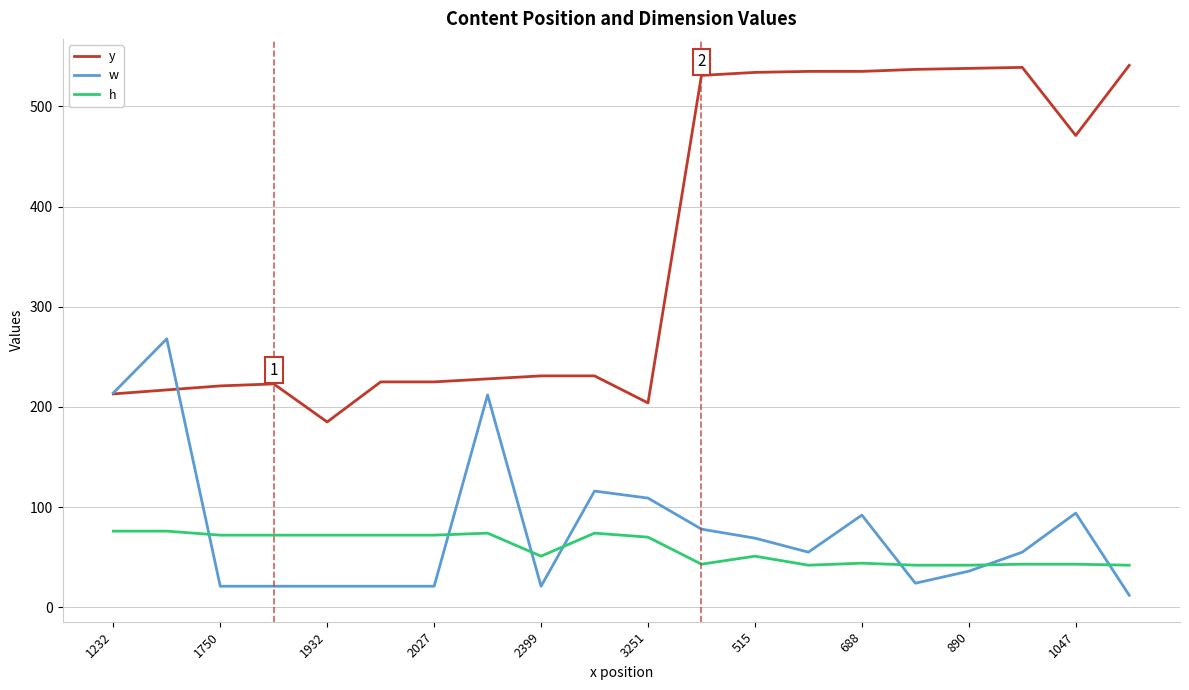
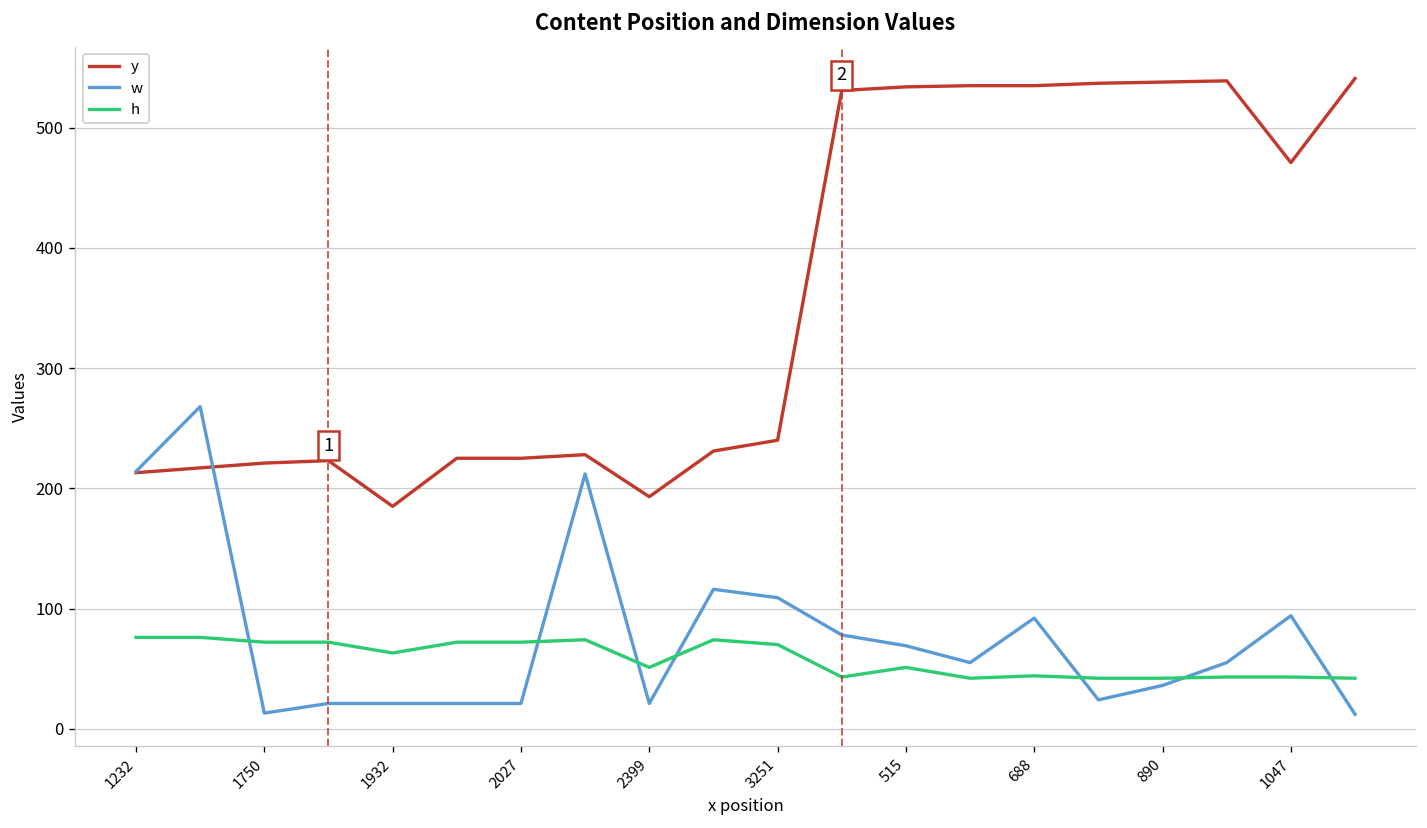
  {
    "y": {
      "1750": 221,
      "1932": 185,
      "2027": 225,
-     "2399": 231,
-     "3251": 204,
+     "2399": 193,
+     "3251": 240,
      "515": 534,
      "688": 535,
      "890": 538,
      "1047": 471
    },
    "w": {
-     "1750": 21,
+     "1750": 13,
      "1932": 21,
      "2027": 21,
      "2399": 21,
      "3251": 109,
      "515": 69,
      "688": 92,
      "890": 36,
      "1047": 94
    },
    "h": {
      "1232": 76,
      "1750": 72,
-     "1932": 72,
+     "1932": 63,
      "2027": 72,
      "2399": 51,
      "3251": 70,
      "515": 51,
      "688": 44,
      "890": 42,
      "1047": 43
    }
  }
